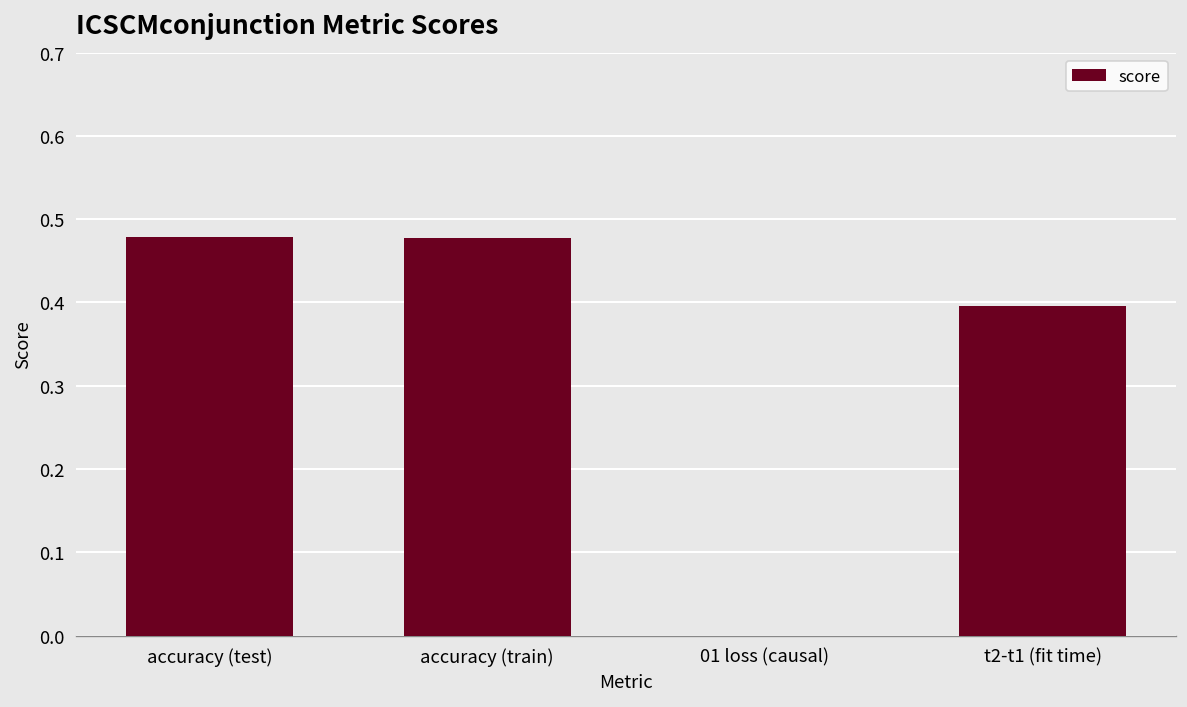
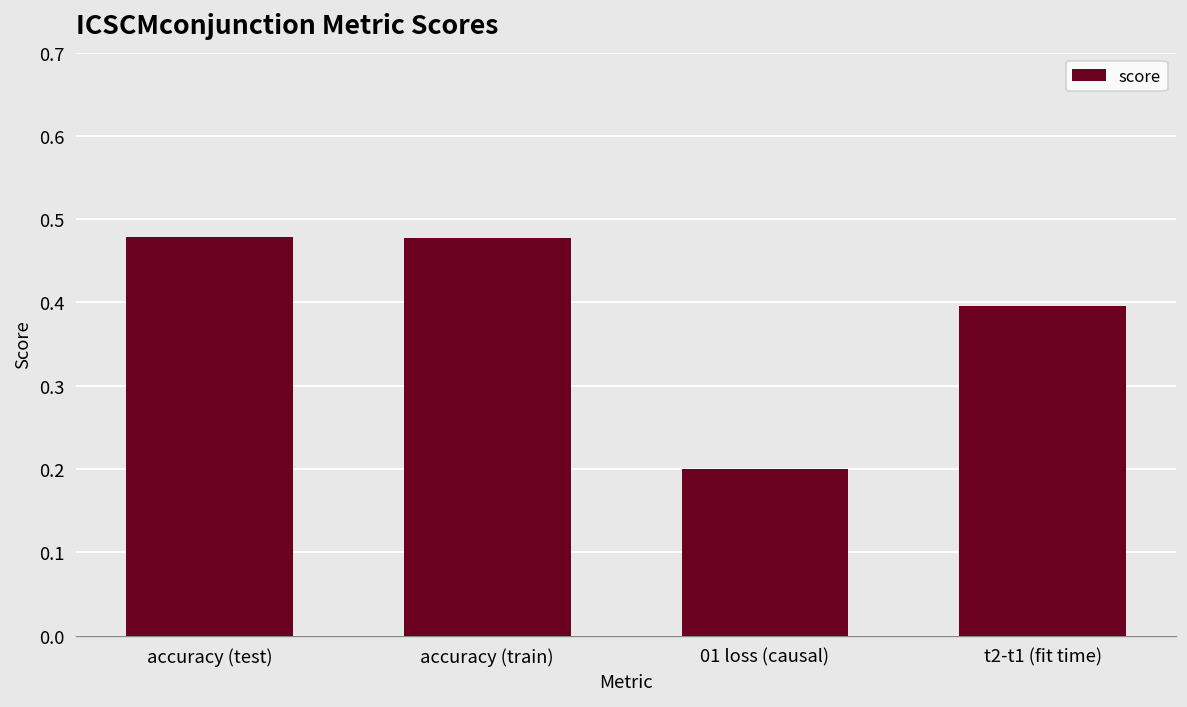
  {
    "accuracy (test)": 0.48,
    "accuracy (train)": 0.48,
-   "01 loss (causal)": 0.0,
+   "01 loss (causal)": 0.2,
    "t2-t1 (fit time)": 0.40
  }
